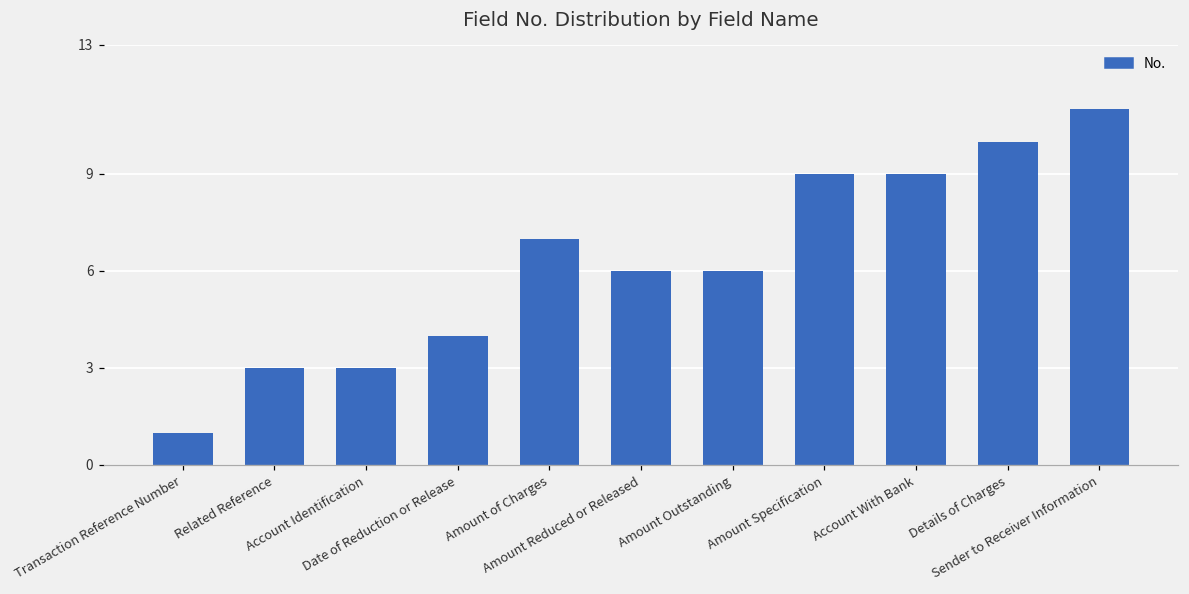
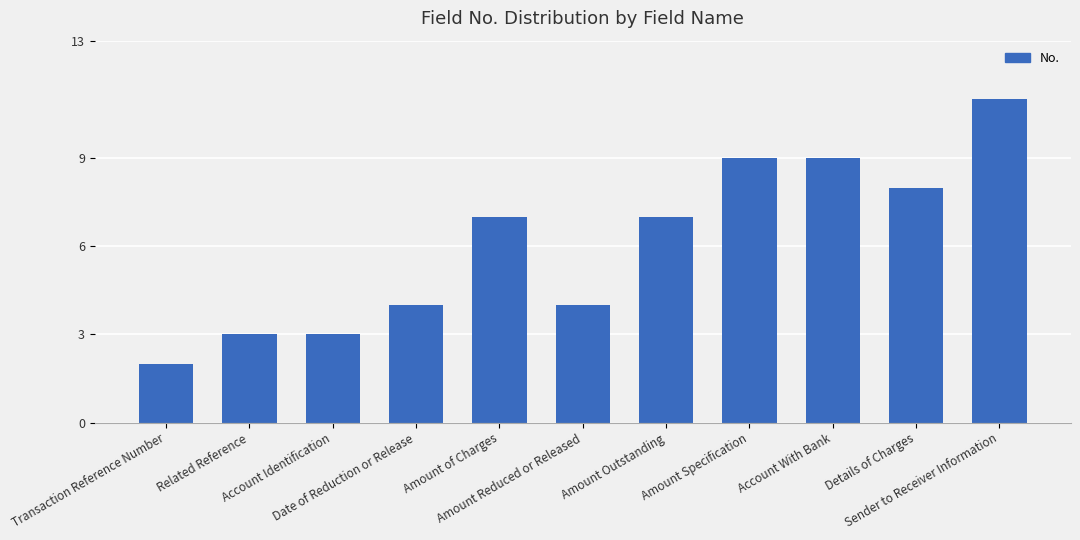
  {
-   "Transaction Reference Number": 1,
+   "Transaction Reference Number": 2,
    "Related Reference": 3,
    "Account Identification": 3,
    "Date of Reduction or Release": 4,
    "Amount of Charges": 7,
-   "Amount Reduced or Released": 6,
-   "Amount Outstanding": 6,
+   "Amount Reduced or Released": 4,
+   "Amount Outstanding": 7,
    "Amount Specification": 9,
    "Account With Bank": 9,
-   "Details of Charges": 10,
+   "Details of Charges": 8,
    "Sender to Receiver Information": 11
  }
